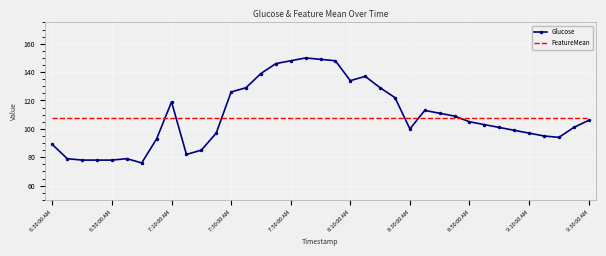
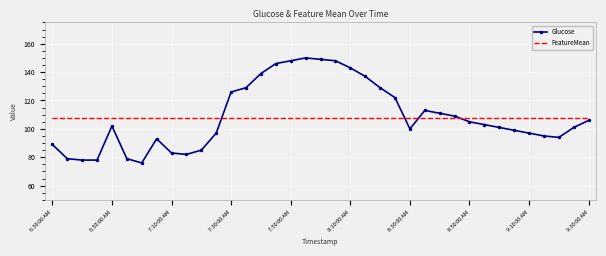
  {
    "Glucose": {
      "6:30:00 AM": 89,
-     "6:50:00 AM": 78,
-     "7:10:00 AM": 119,
+     "6:50:00 AM": 102,
+     "7:10:00 AM": 83,
      "7:30:00 AM": 126,
      "7:50:00 AM": 148,
-     "8:10:00 AM": 134,
+     "8:10:00 AM": 143,
      "8:30:00 AM": 100,
      "8:50:00 AM": 105,
      "9:10:00 AM": 97,
      "9:30:00 AM": 106
    },
    "FeatureMean": {
      "6:30:00 AM": 108,
      "6:50:00 AM": 108,
      "7:10:00 AM": 108,
      "7:30:00 AM": 108,
      "7:50:00 AM": 108,
      "8:10:00 AM": 108,
      "8:30:00 AM": 108,
      "8:50:00 AM": 108,
      "9:10:00 AM": 108,
      "9:30:00 AM": 108
    }
  }
